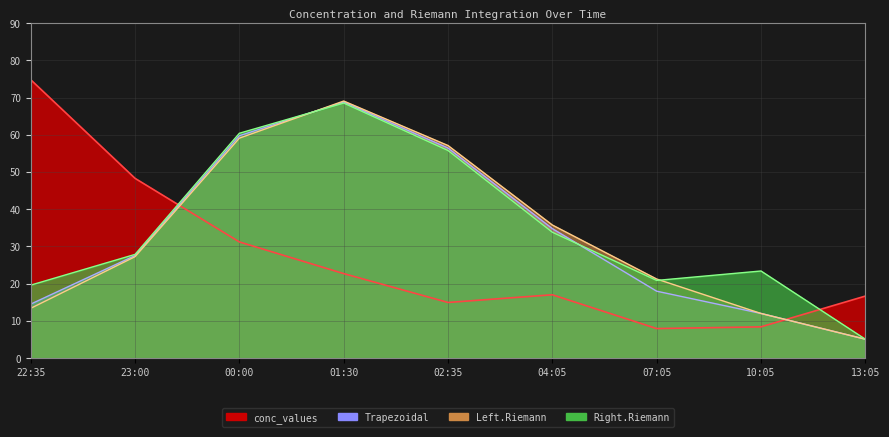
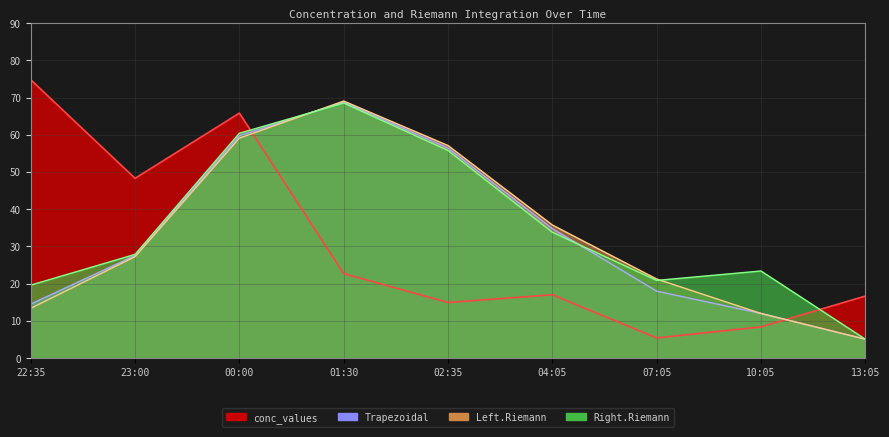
  {
    "conc_values": {
      "22:35": 75,
      "23:00": 48,
-     "00:00": 31,
+     "00:00": 66,
      "01:30": 23,
      "02:35": 15,
      "04:05": 17,
-     "07:05": 8,
+     "07:05": 5,
      "10:05": 8,
      "13:05": 17
    },
    "Trapezoidal": {
      "22:35": 15,
      "04:05": 35,
      "07:05": 18
    },
    "Left.Riemann": {
      "22:35": 13,
      "04:05": 36
    },
    "Right.Riemann": {
      "22:35": 20,
      "04:05": 34,
      "10:05": 23
    }
  }
